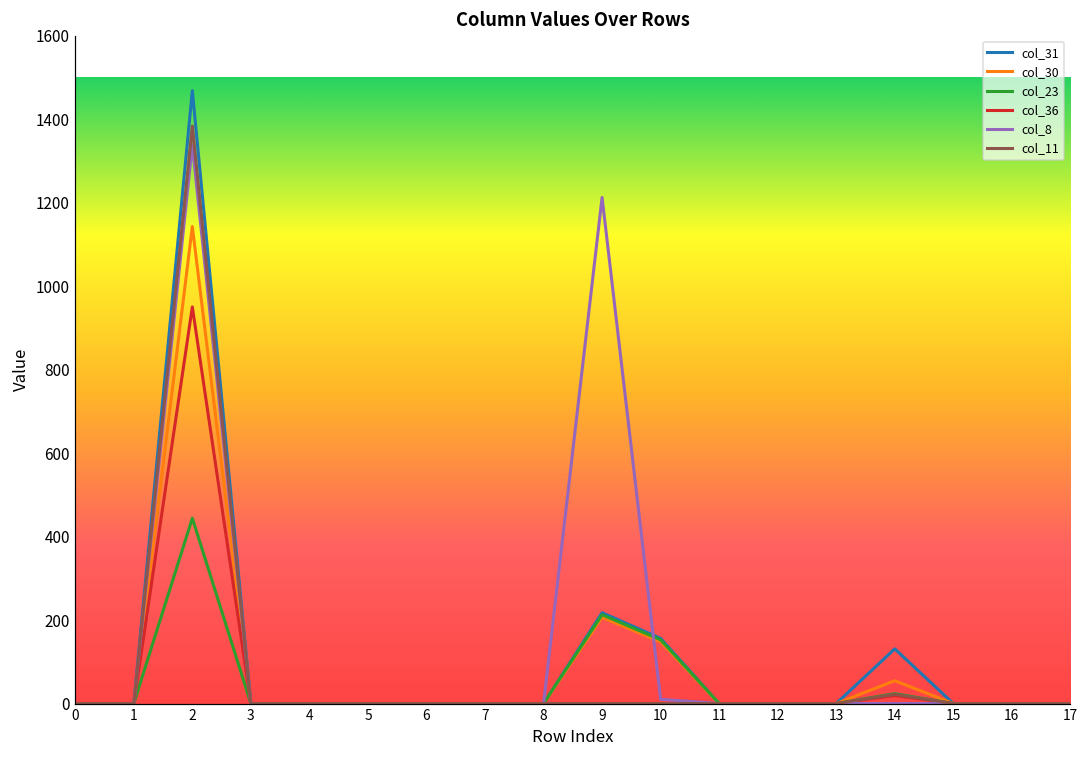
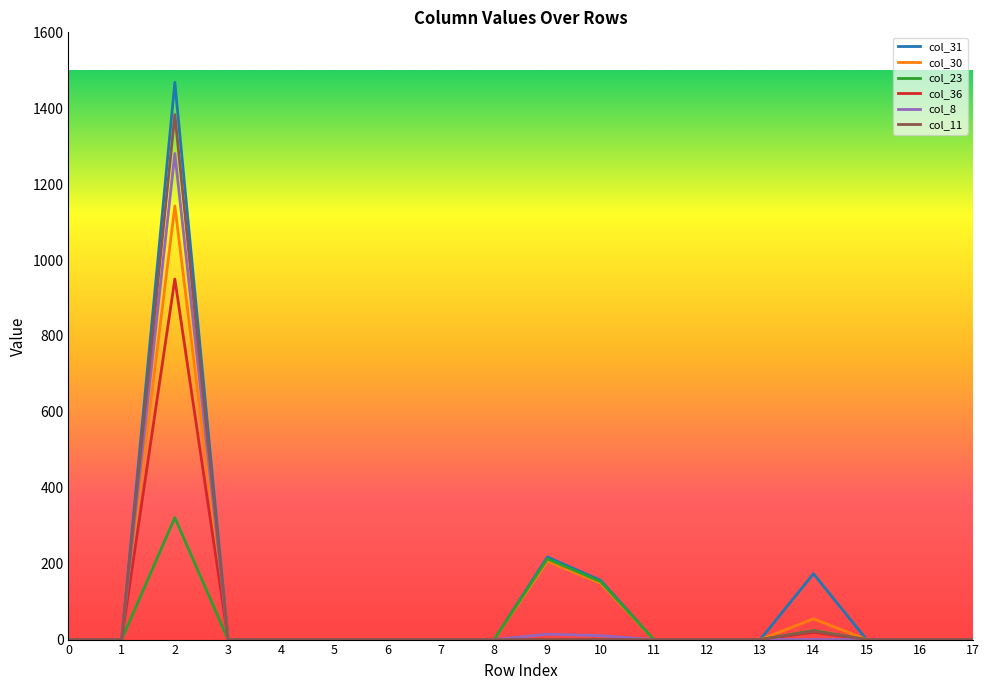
  {
    "col_31": {
      "2": 1470,
-     "14": 130
+     "14": 170
    },
    "col_30": {
      "2": 1140,
      "14": 50
    },
    "col_23": {
-     "2": 440
+     "2": 320
    },
    "col_36": {
      "2": 950
    },
    "col_8": {
-     "2": 1340,
-     "9": 1210,
+     "2": 1280,
+     "9": 10,
      "10": 10,
      "14": 0
    },
    "col_11": {
      "2": 1380
    }
  }
